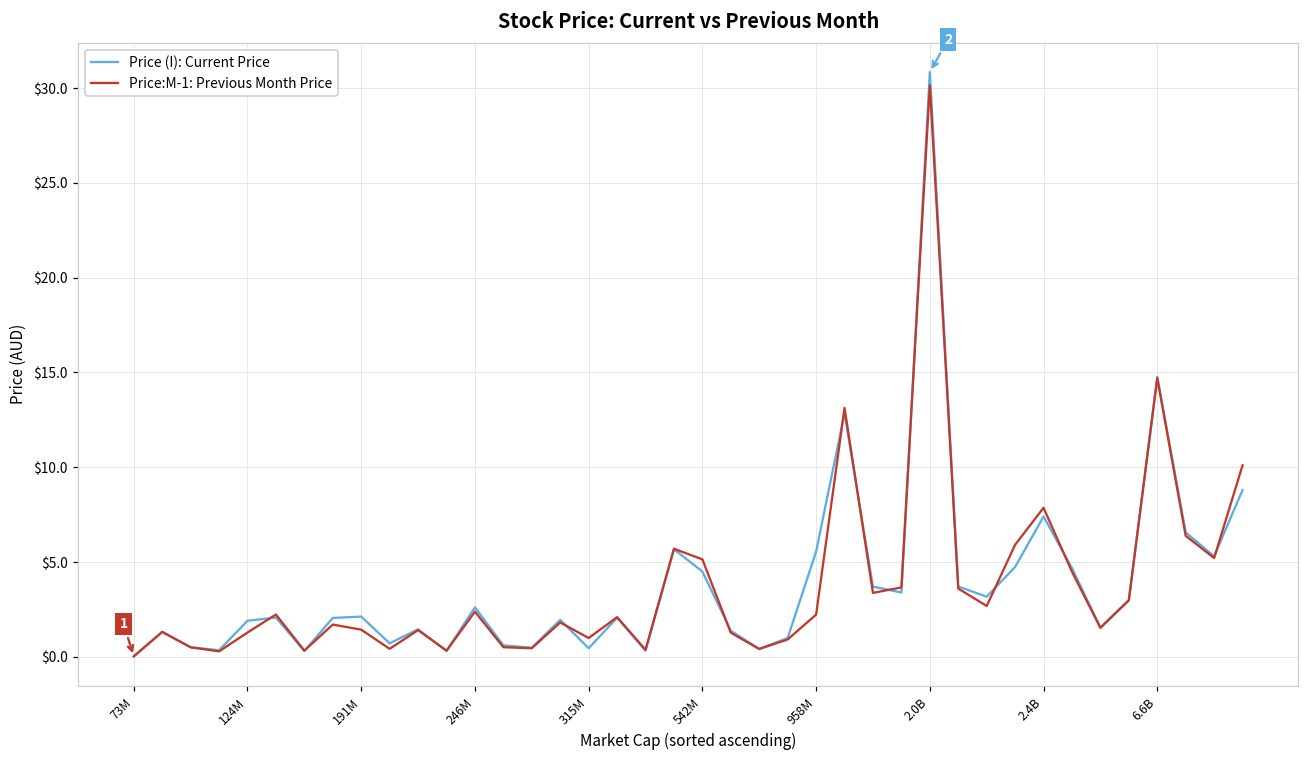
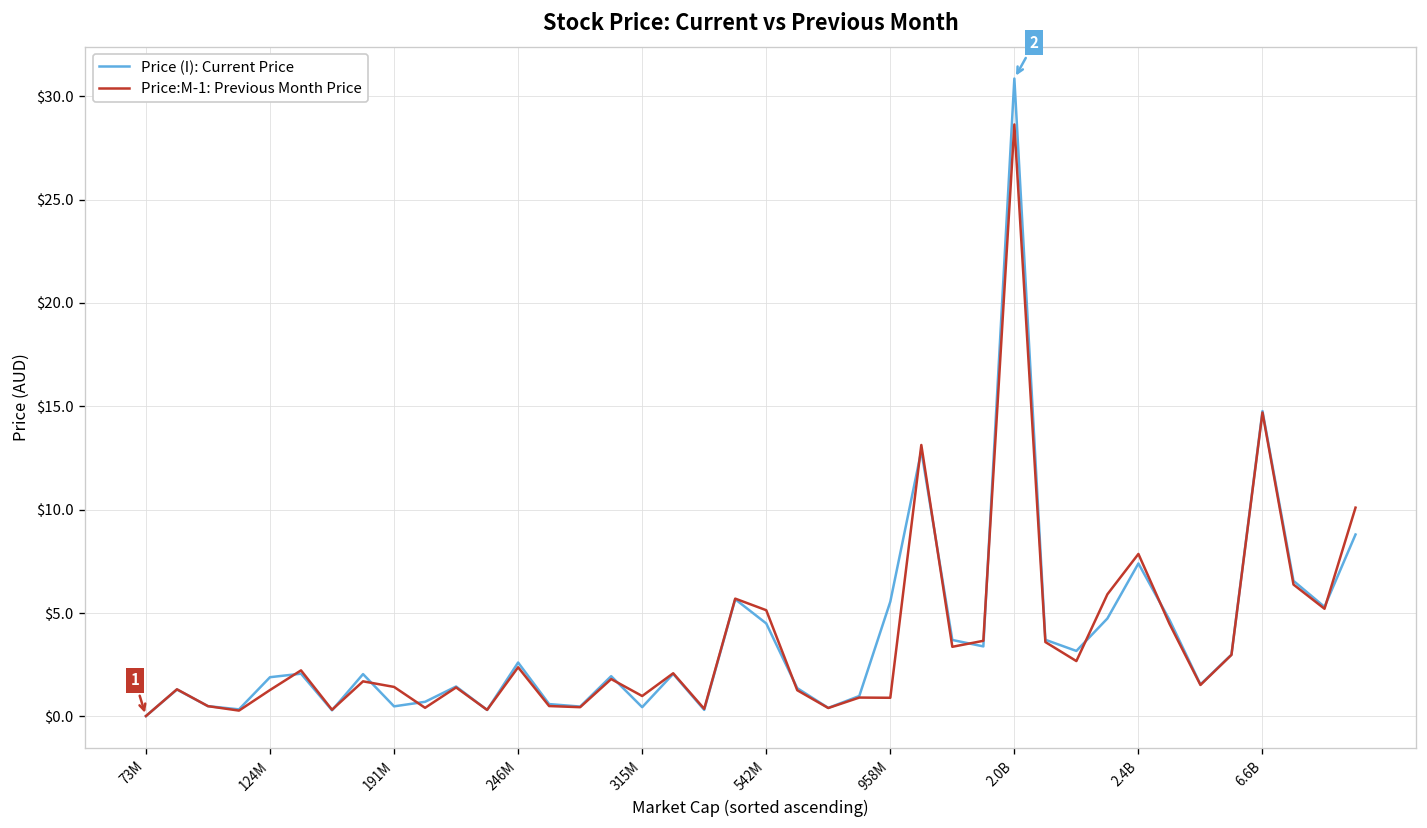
  {
    "Price (I): Current Price": {
      "124M": "$1.9",
-     "191M": "$2.1",
+     "191M": "$0.5",
      "246M": "$2.6",
      "315M": "$0.5",
      "542M": "$4.5",
      "958M": "$5.6",
      "2.0B": "$30.9",
      "2.4B": "$7.4"
    },
    "Price:M-1: Previous Month Price": {
      "124M": "$1.3",
      "191M": "$1.4",
      "246M": "$2.4",
      "315M": "$1.0",
      "542M": "$5.1",
-     "958M": "$2.2",
-     "2.0B": "$30.2",
+     "958M": "$0.9",
+     "2.0B": "$28.6",
      "2.4B": "$7.9"
    }
  }
